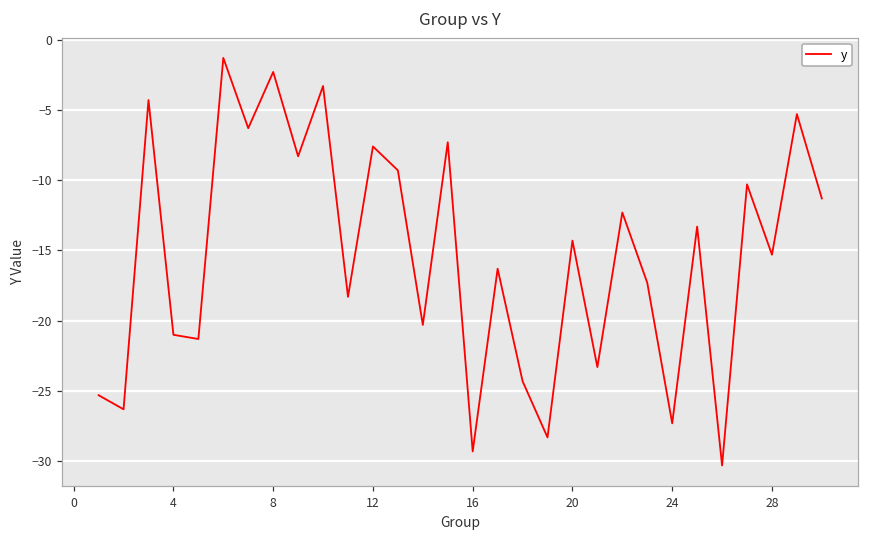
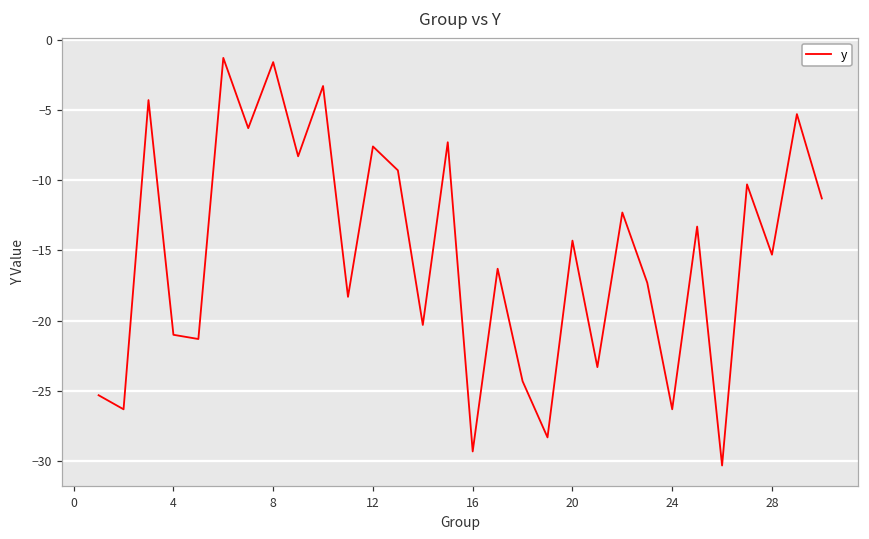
  {
    "4": -21.0,
-   "8": -2.3,
+   "8": -1.6,
    "12": -7.6,
    "16": -29.3,
    "20": -14.3,
-   "24": -27.3,
+   "24": -26.3,
    "28": -15.3
  }
